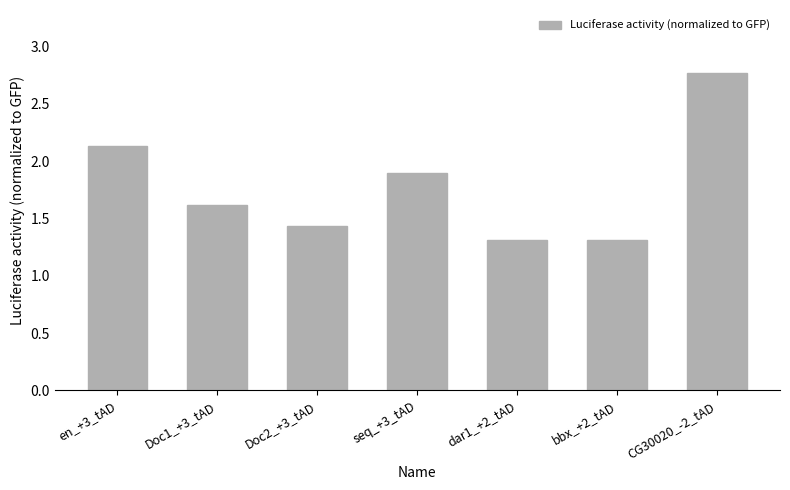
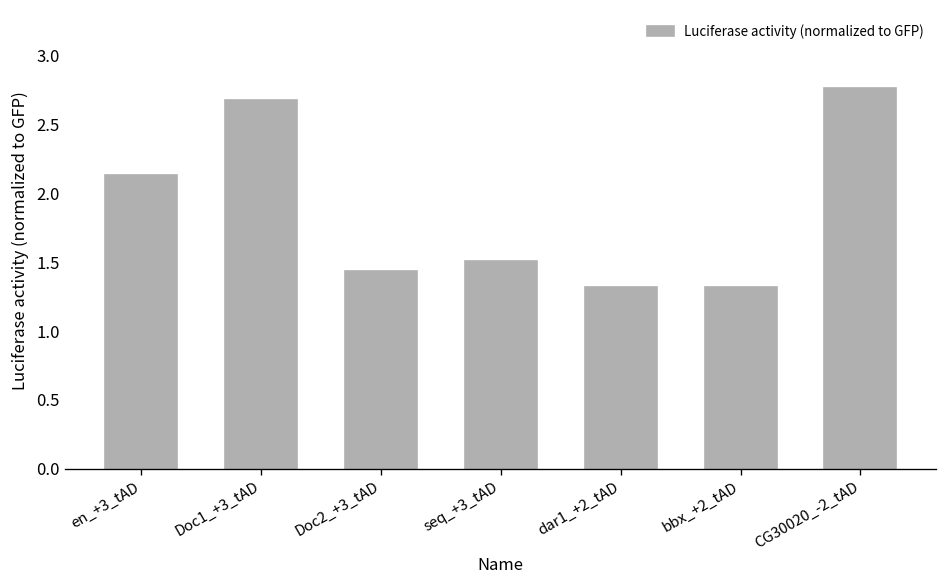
  {
    "en_+3_tAD": 2.13,
-   "Doc1_+3_tAD": 1.62,
+   "Doc1_+3_tAD": 2.68,
    "Doc2_+3_tAD": 1.44,
-   "seq_+3_tAD": 1.90,
+   "seq_+3_tAD": 1.51,
    "dar1_+2_tAD": 1.32,
    "bbx_+2_tAD": 1.32,
    "CG30020_-2_tAD": 2.77
  }
